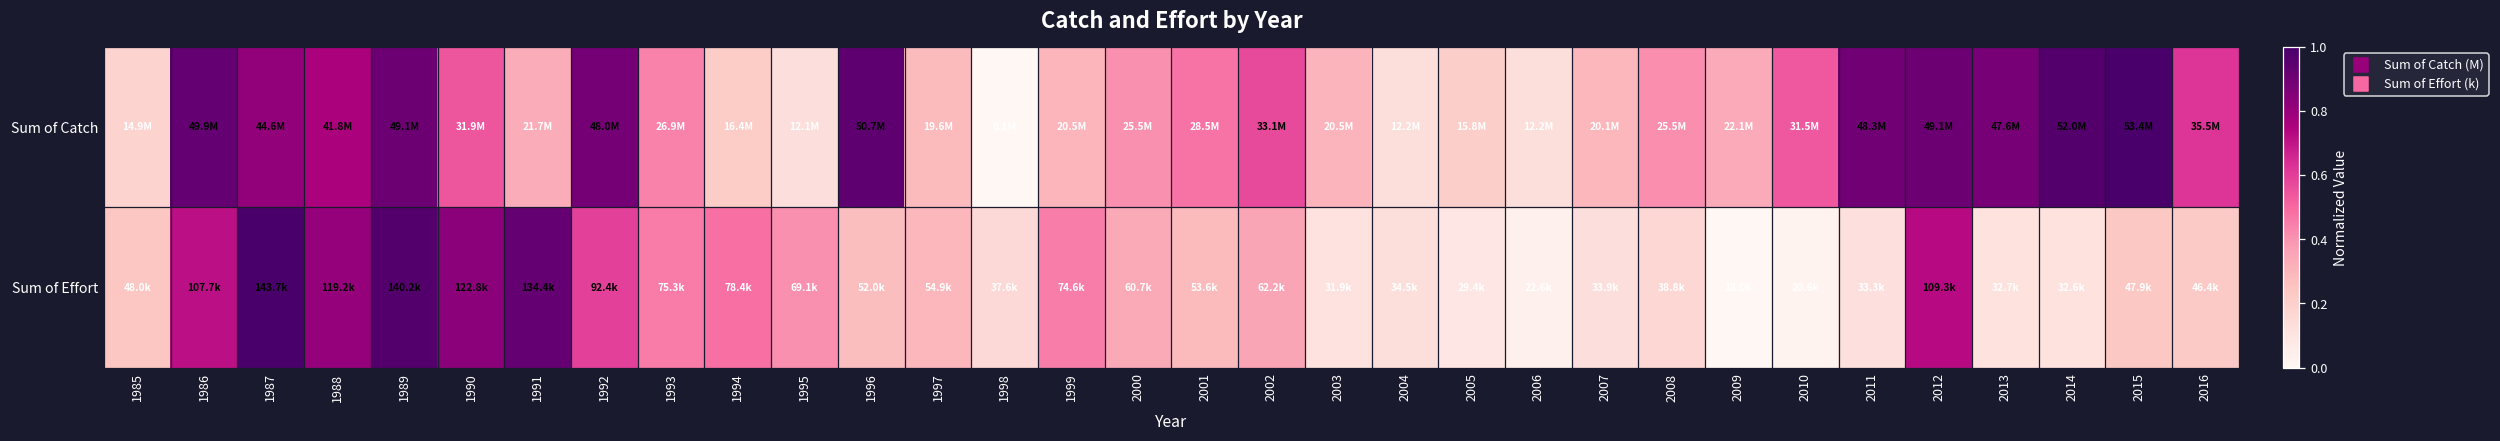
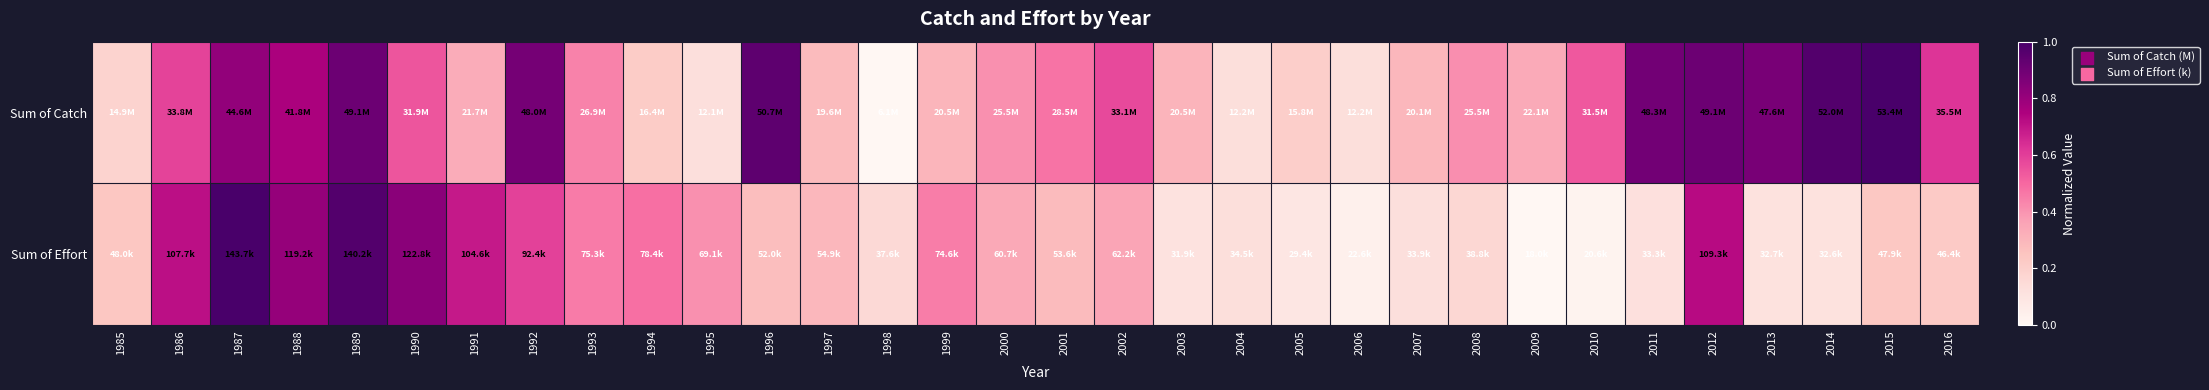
  {
    "Sum of Catch": {
      "1985": "14.9M",
-     "1986": "49.9M",
+     "1986": "33.8M",
      "1987": "44.6M",
      "1988": "41.8M",
      "1989": "49.1M",
      "1990": "31.9M",
      "1991": "21.7M",
      "1992": "48.0M",
      "1993": "26.9M",
      "1994": "16.4M",
      "1996": "50.7M",
      "1997": "19.6M",
      "1999": "20.5M",
      "2000": "25.5M",
      "2001": "28.5M",
      "2002": "33.1M",
      "2003": "20.5M",
      "2005": "15.8M",
      "2007": "20.1M",
      "2008": "25.5M",
      "2009": "22.1M",
      "2010": "31.5M",
      "2011": "48.3M",
      "2012": "49.1M",
      "2013": "47.6M",
      "2014": "52.0M",
      "2015": "53.4M",
      "2016": "35.5M"
    },
    "Sum of Effort": {
      "1985": "48.0k",
      "1986": "107.7k",
      "1987": "143.7k",
      "1988": "119.2k",
      "1989": "140.2k",
      "1990": "122.8k",
-     "1991": "134.4k",
+     "1991": "104.6k",
      "1992": "92.4k",
      "1993": "75.3k",
      "1994": "78.4k",
      "1995": "69.1k",
      "1996": "52.0k",
      "1997": "54.9k",
      "1999": "74.6k",
      "2000": "60.7k",
      "2001": "53.6k",
      "2002": "62.2k",
      "2012": "109.3k",
      "2015": "47.9k",
      "2016": "46.4k"
    }
  }
